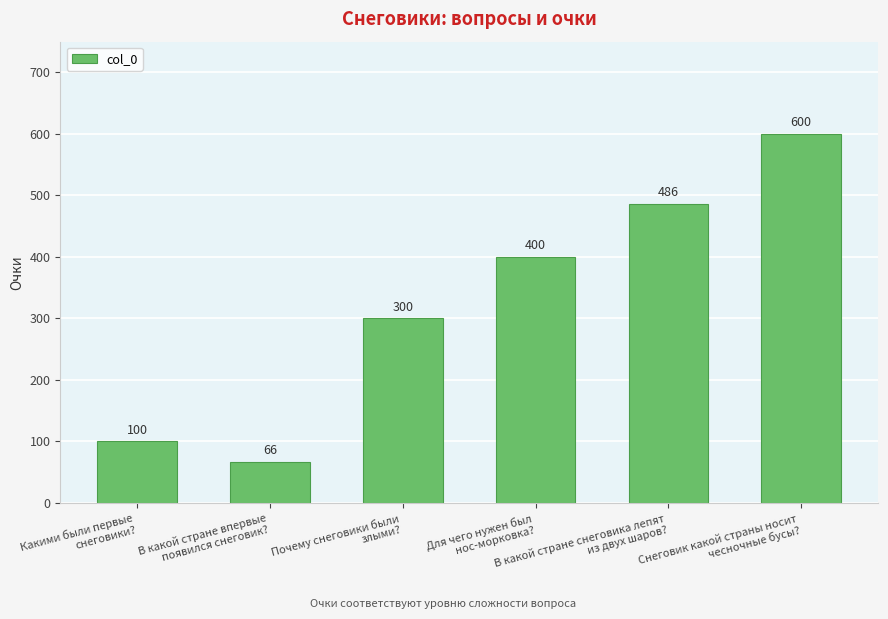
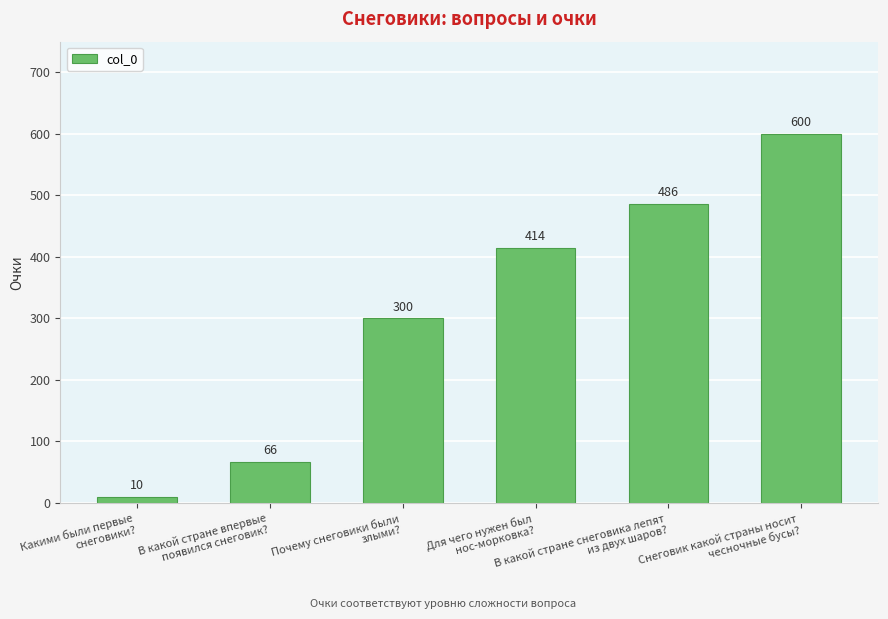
  {
-   "Какими были первые снеговики?": 100,
+   "Какими были первые снеговики?": 10,
    "В какой стране впервые появился снеговик?": 66,
    "Почему снеговики были злыми?": 300,
-   "Для чего нужен был нос-морковка?": 400,
+   "Для чего нужен был нос-морковка?": 414,
    "В какой стране снеговика лепят из двух шаров?": 486,
    "Снеговик какой страны носит чесночные бусы?": 600
  }
